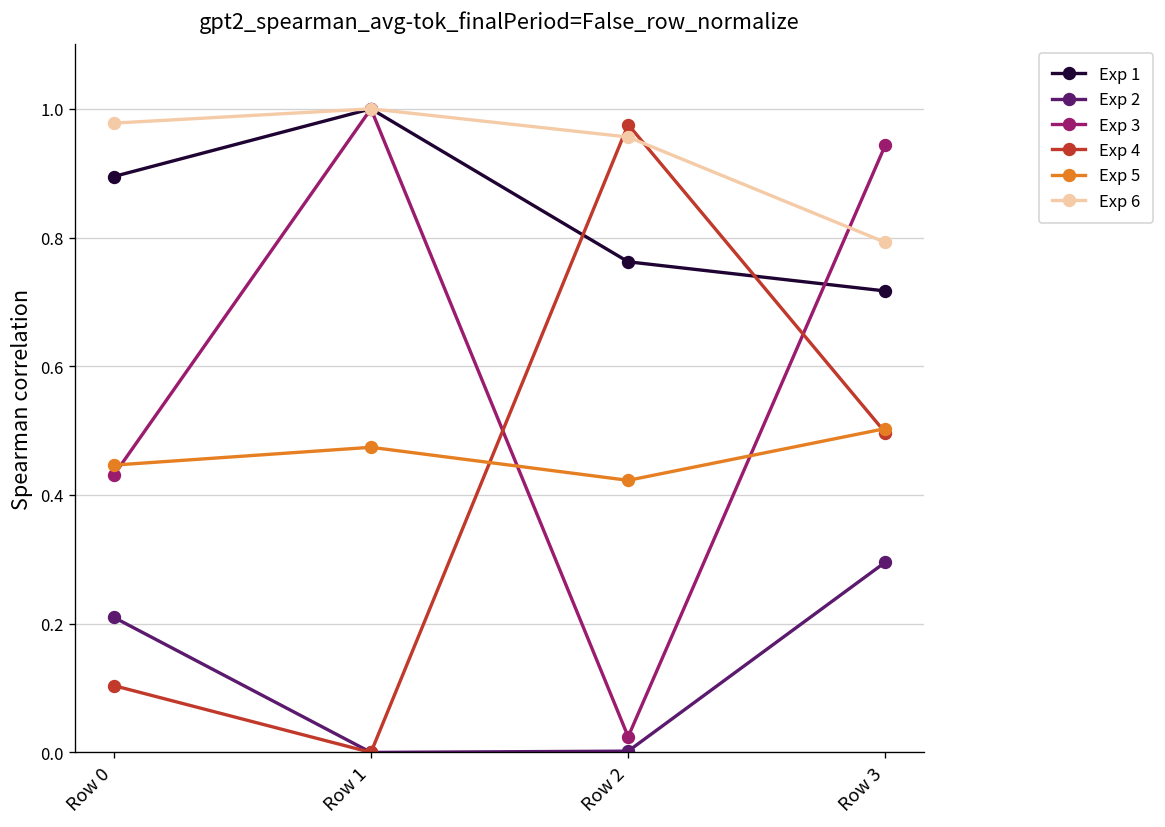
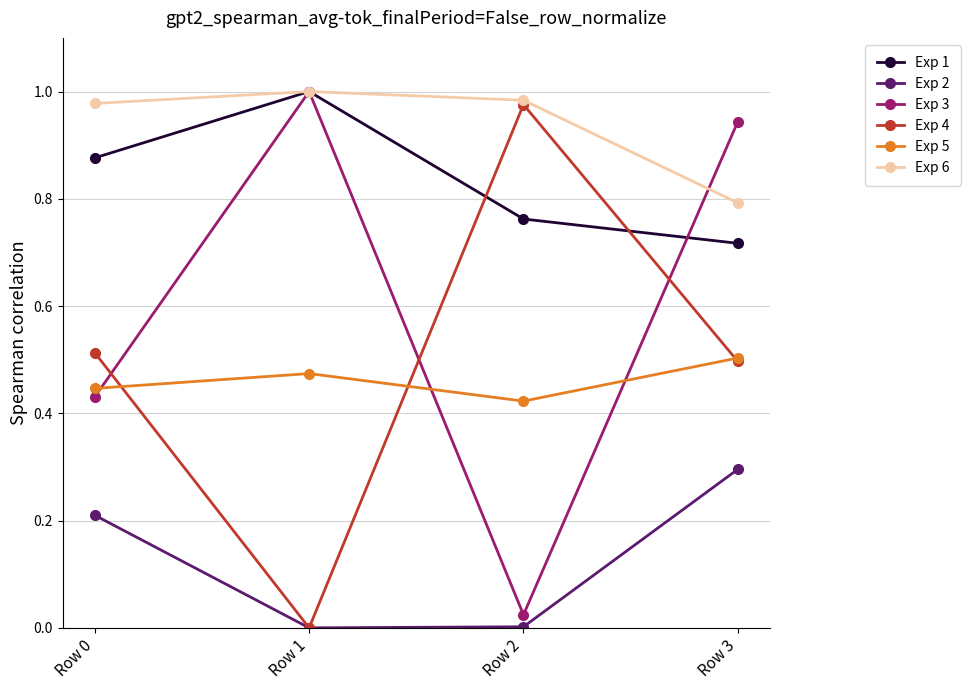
  {
    "Exp 1": {
-     "Row 0": 0.89,
+     "Row 0": 0.88,
      "Row 2": 0.76,
      "Row 3": 0.72
    },
    "Exp 2": {
      "Row 0": 0.21,
      "Row 2": 0.00,
      "Row 3": 0.30
    },
    "Exp 3": {
      "Row 0": 0.43,
      "Row 2": 0.02,
      "Row 3": 0.94
    },
    "Exp 4": {
-     "Row 0": 0.10,
+     "Row 0": 0.51,
      "Row 2": 0.98,
      "Row 3": 0.50
    },
    "Exp 5": {
      "Row 0": 0.45,
      "Row 1": 0.47,
      "Row 2": 0.42,
      "Row 3": 0.50
    },
    "Exp 6": {
      "Row 0": 0.98,
-     "Row 2": 0.96,
+     "Row 2": 0.98,
      "Row 3": 0.79
    }
  }
